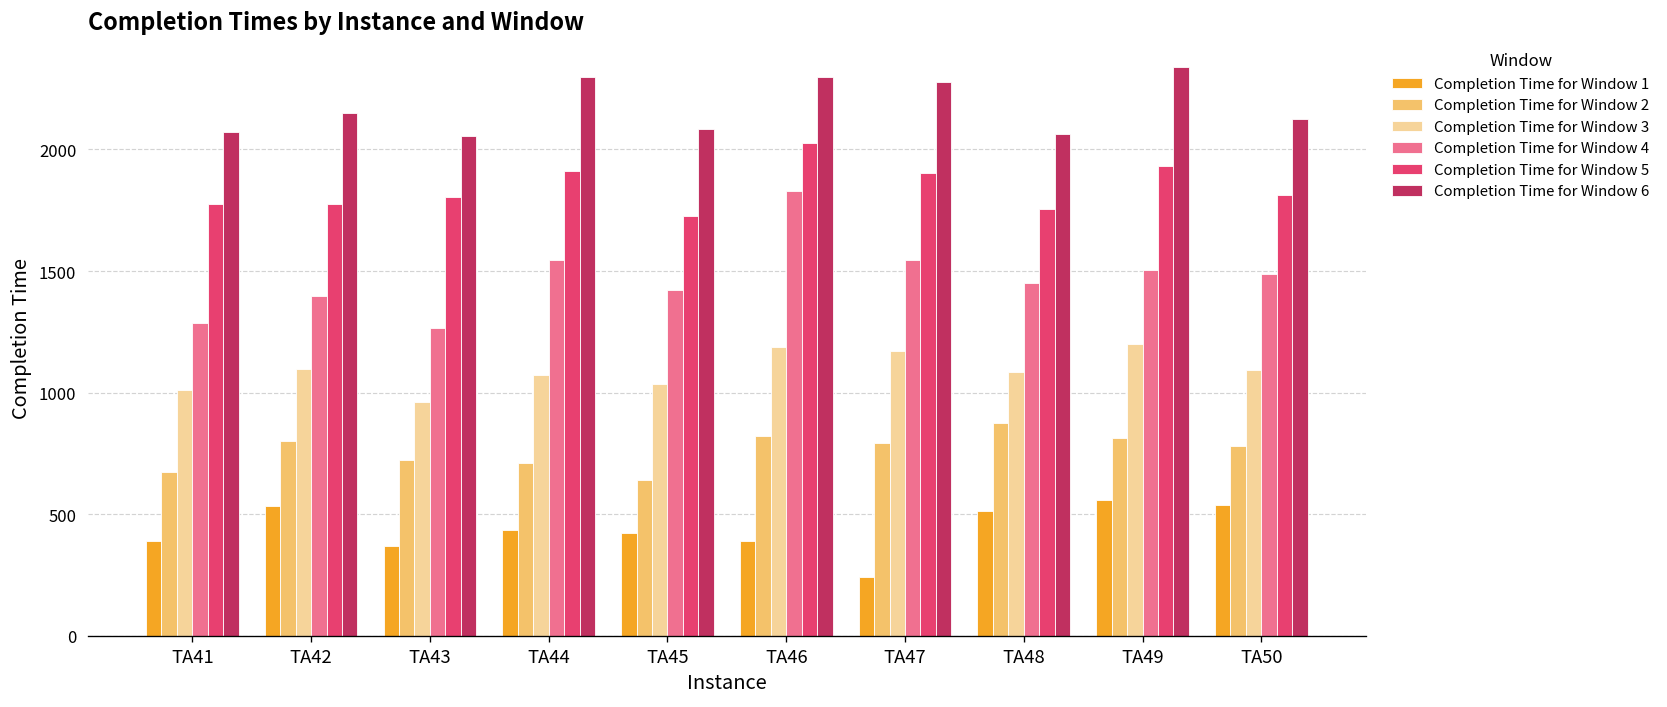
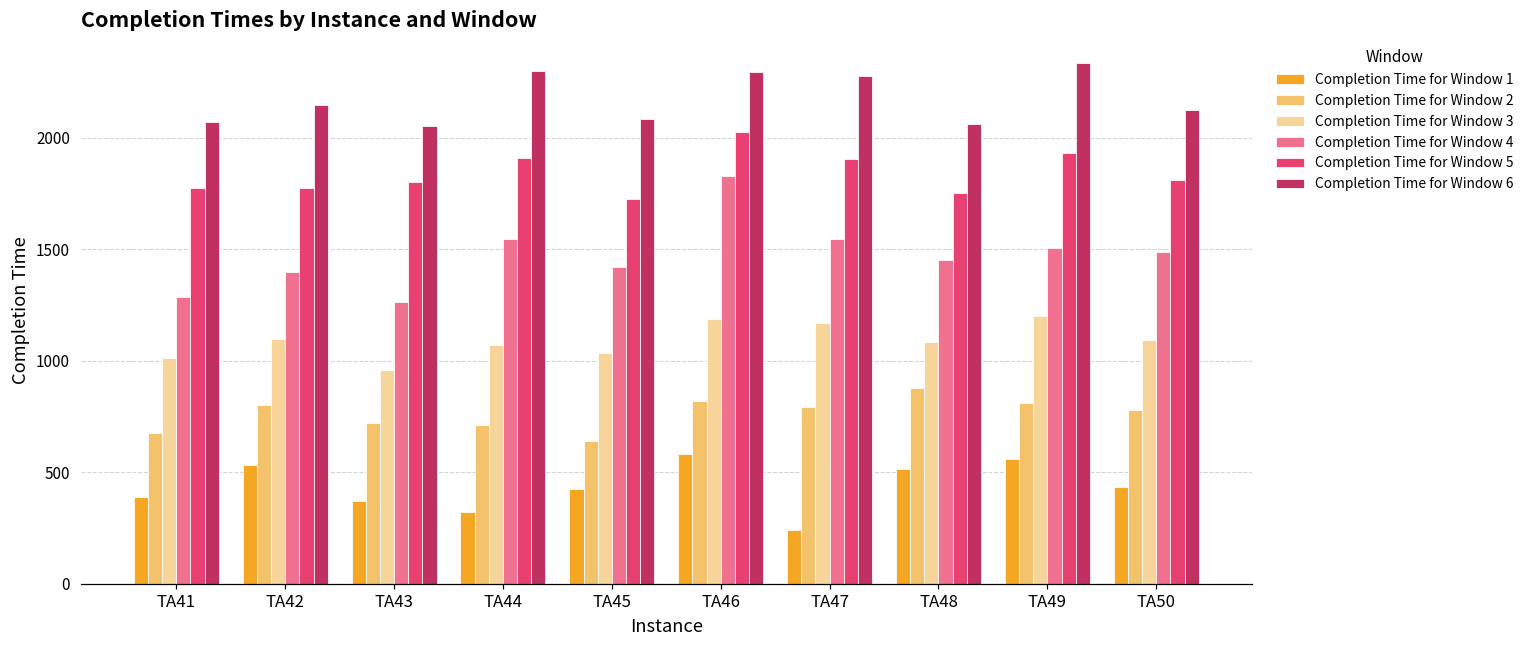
  {
    "Completion Time for Window 1": {
      "TA41": 390,
      "TA42": 540,
      "TA43": 370,
-     "TA44": 440,
+     "TA44": 320,
      "TA45": 420,
-     "TA46": 390,
+     "TA46": 580,
      "TA47": 240,
      "TA48": 510,
      "TA49": 560,
-     "TA50": 540
+     "TA50": 430
    }
  }
